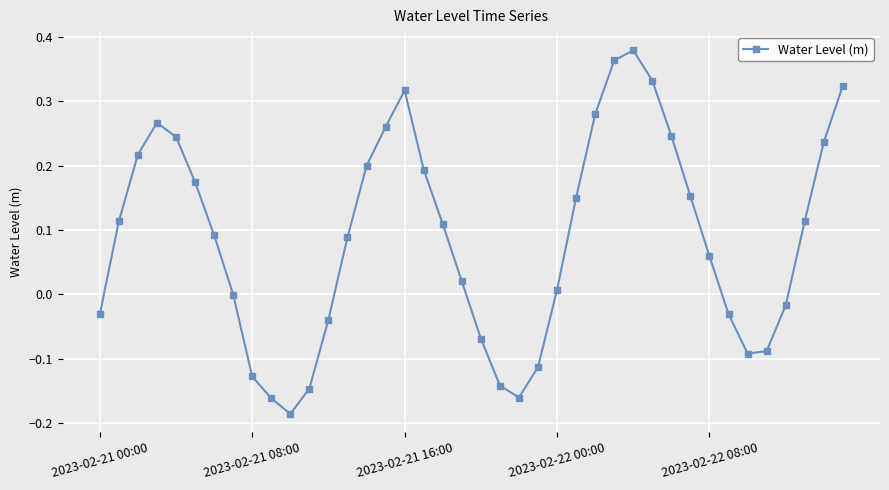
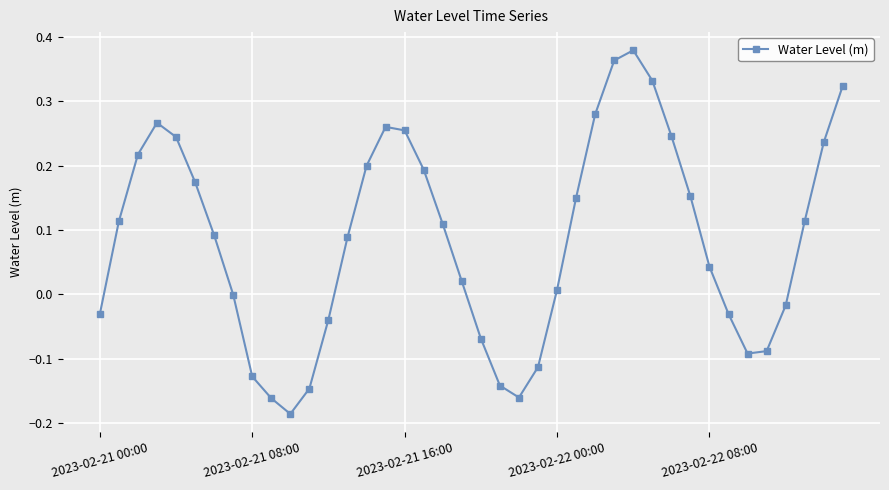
  {
    "2023-02-21 00:00": -0.03,
    "2023-02-21 08:00": -0.13,
-   "2023-02-21 16:00": 0.32,
+   "2023-02-21 16:00": 0.25,
    "2023-02-22 00:00": 0.01,
-   "2023-02-22 08:00": 0.06
+   "2023-02-22 08:00": 0.04
  }
